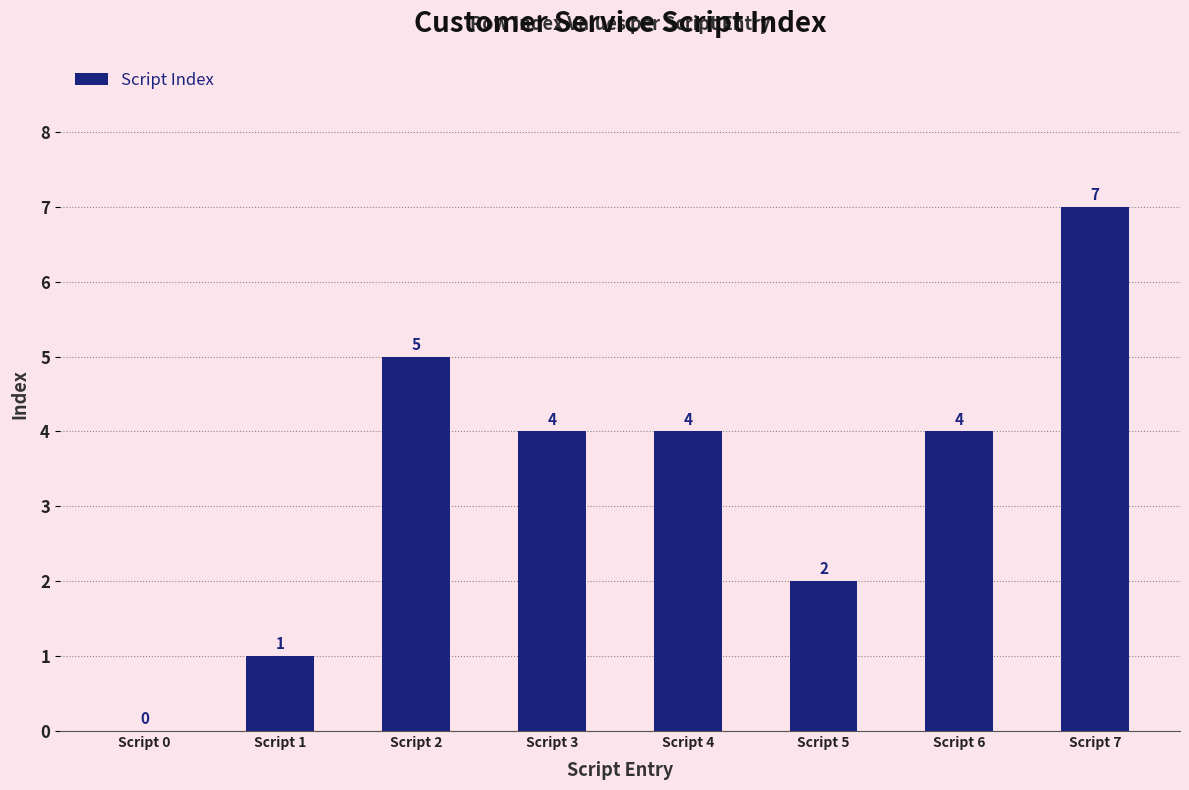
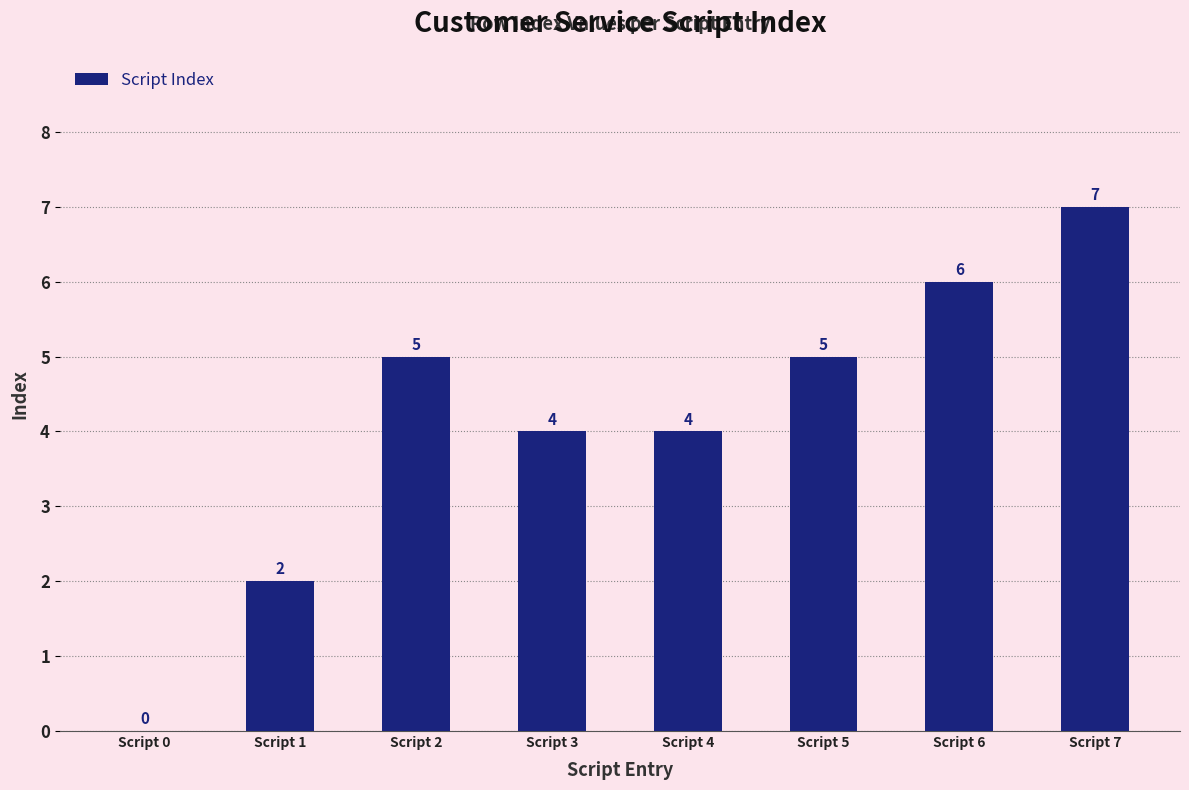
  {
    "Script 0": 0,
-   "Script 1": 1,
+   "Script 1": 2,
    "Script 2": 5,
    "Script 3": 4,
    "Script 4": 4,
-   "Script 5": 2,
-   "Script 6": 4,
+   "Script 5": 5,
+   "Script 6": 6,
    "Script 7": 7
  }
